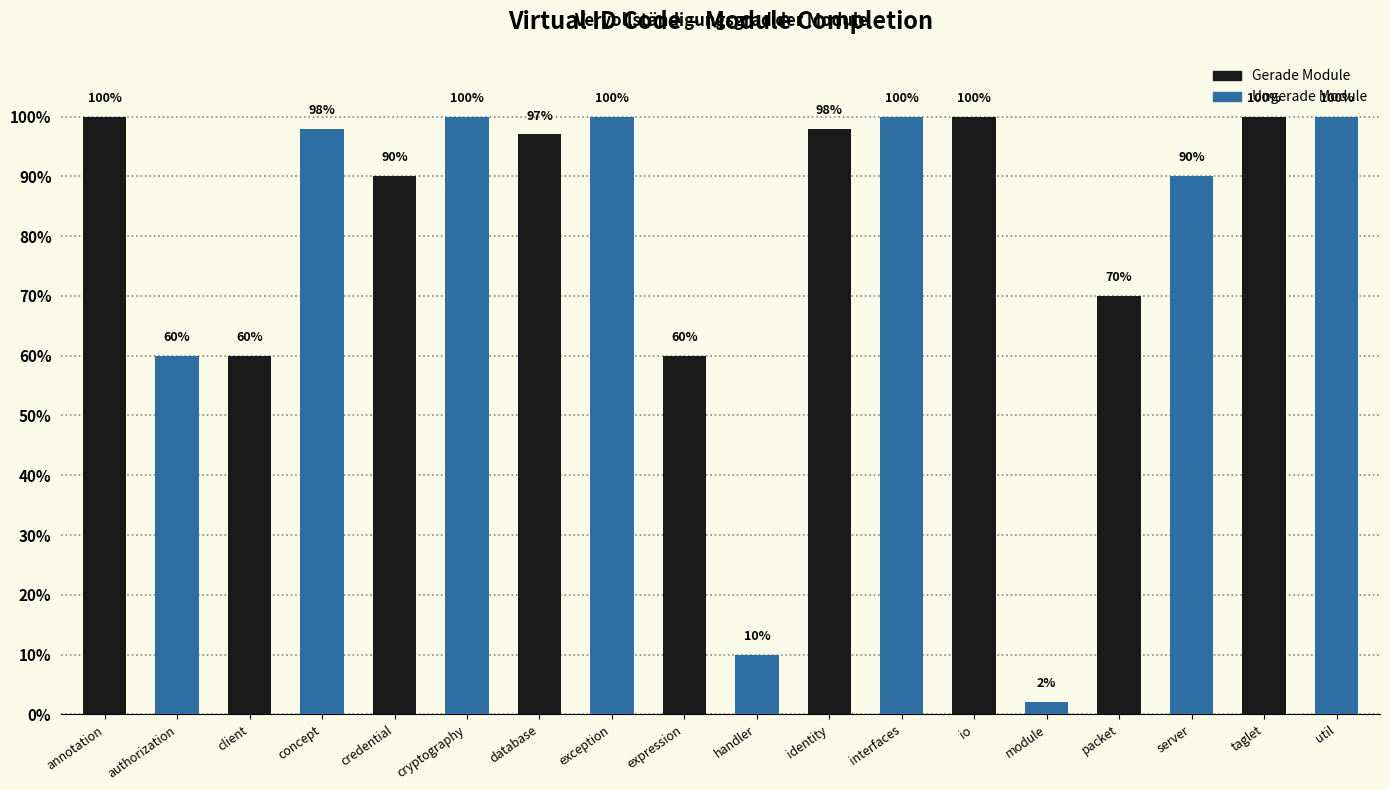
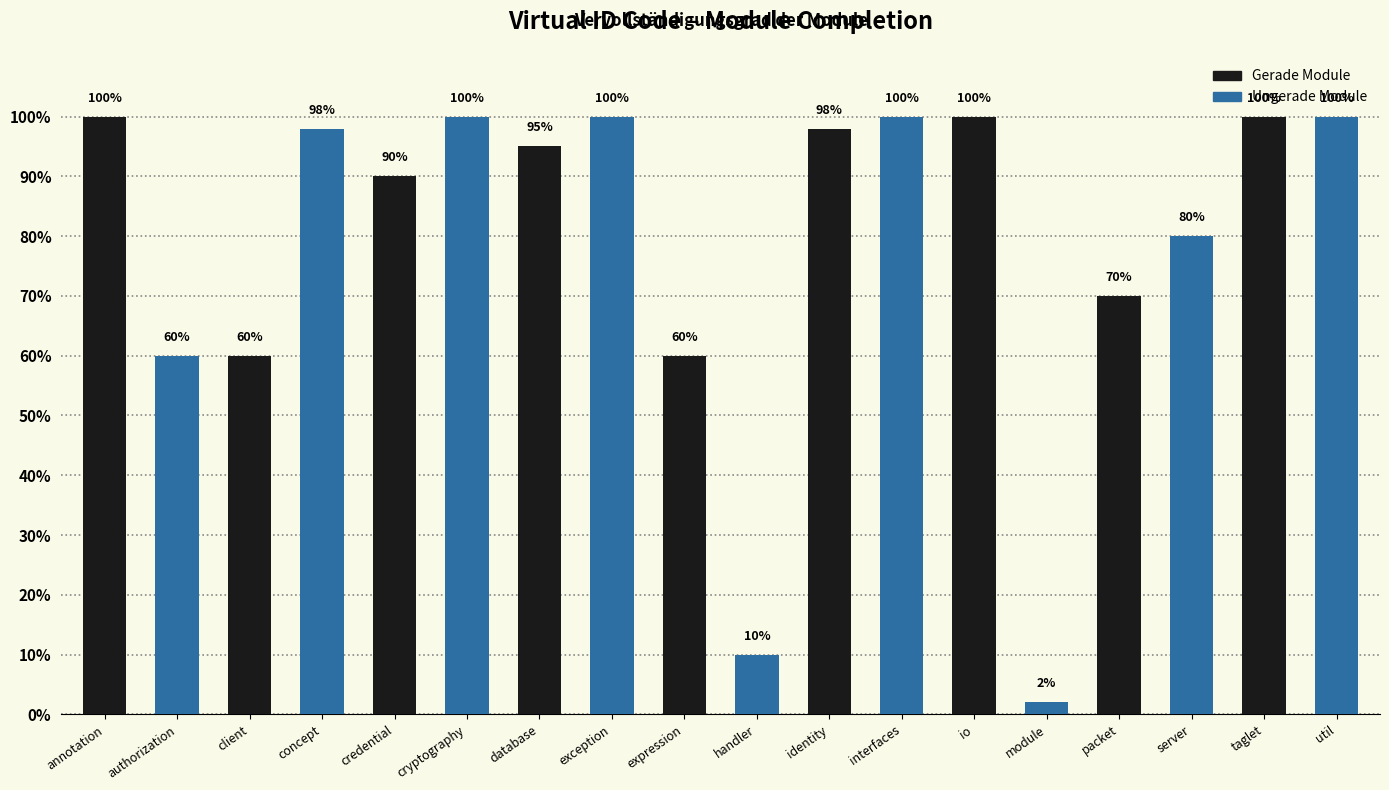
  {
    "annotation": "100%",
    "authorization": "60%",
    "client": "60%",
    "concept": "98%",
    "credential": "90%",
    "cryptography": "100%",
-   "database": "97%",
+   "database": "95%",
    "exception": "100%",
    "expression": "60%",
    "handler": "10%",
    "identity": "98%",
    "interfaces": "100%",
    "io": "100%",
    "module": "2%",
    "packet": "70%",
-   "server": "90%",
+   "server": "80%",
    "taglet": "100%",
    "util": "100%"
  }
